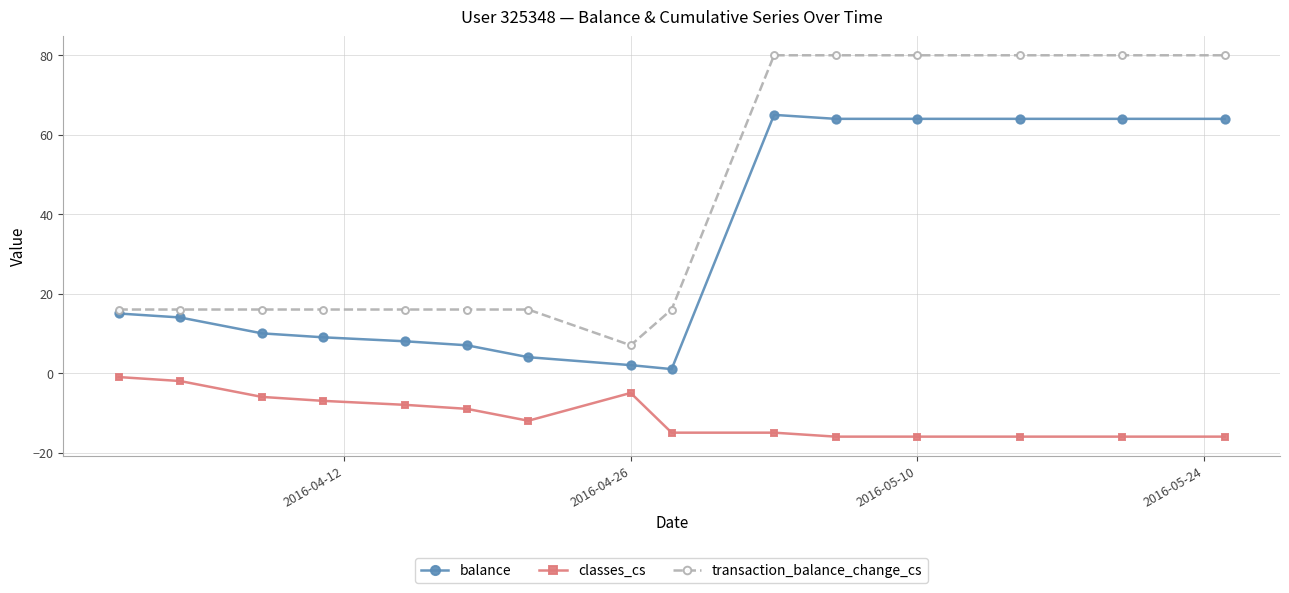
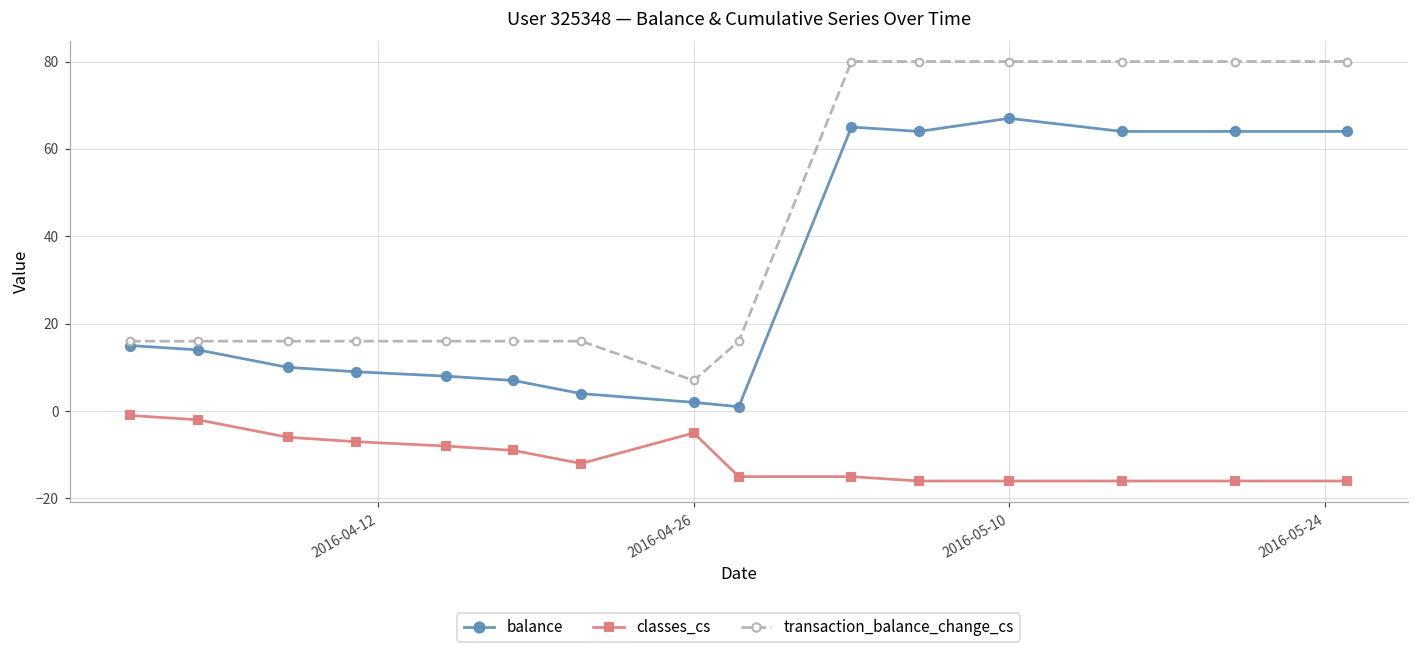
  {
    "balance": {
      "2016-04-26": 2,
-     "2016-05-10": 64
+     "2016-05-10": 67
    },
    "classes_cs": {
      "2016-04-26": -5,
      "2016-05-10": -16
    },
    "transaction_balance_change_cs": {
      "2016-04-26": 7,
      "2016-05-10": 80
    }
  }
